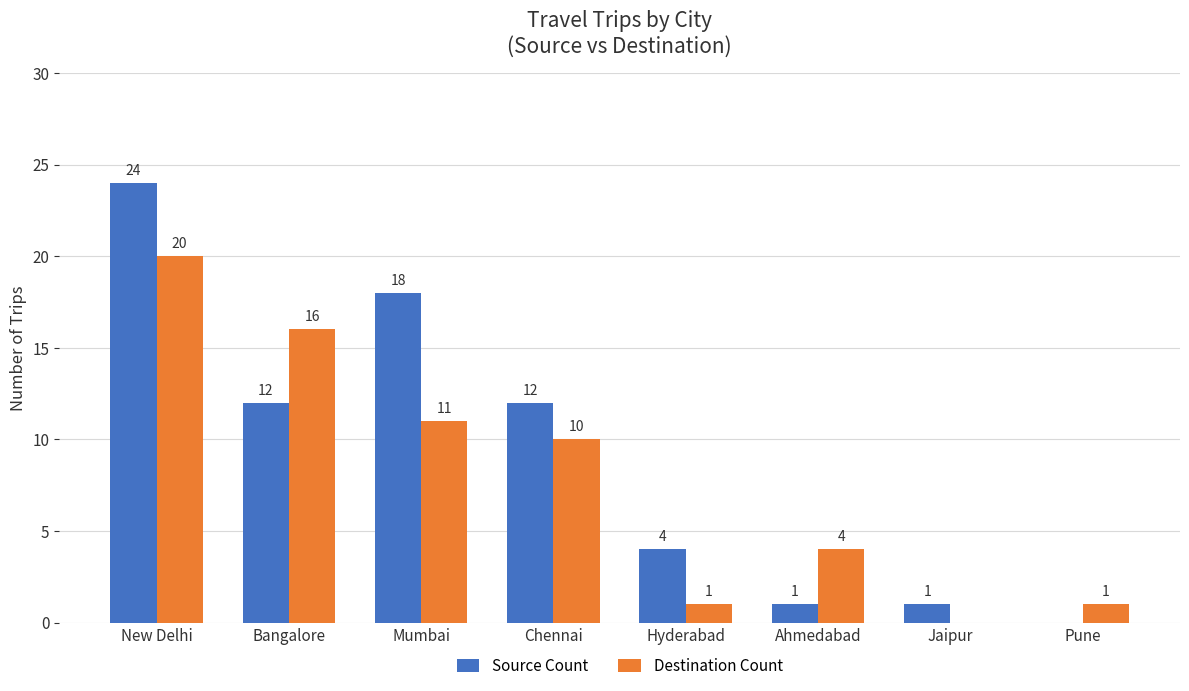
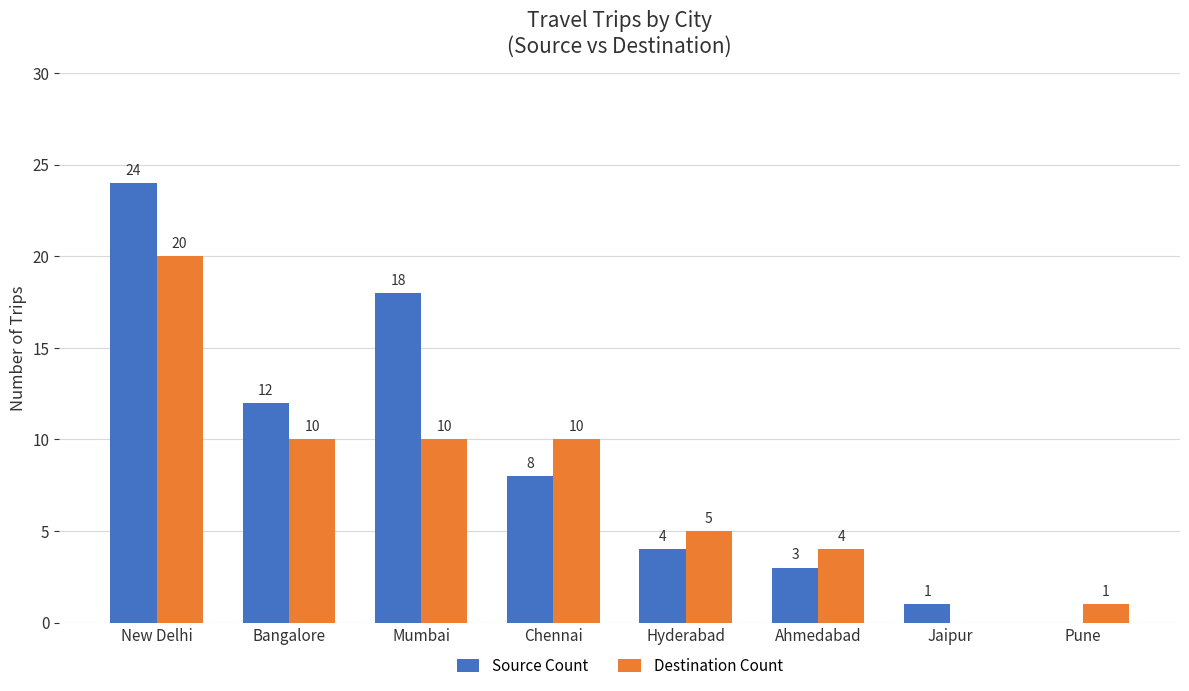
  {
    "Source Count": {
      "New Delhi": 24,
      "Bangalore": 12,
      "Mumbai": 18,
-     "Chennai": 12,
+     "Chennai": 8,
      "Hyderabad": 4,
-     "Ahmedabad": 1,
+     "Ahmedabad": 3,
      "Jaipur": 1
    },
    "Destination Count": {
      "New Delhi": 20,
-     "Bangalore": 16,
-     "Mumbai": 11,
+     "Bangalore": 10,
+     "Mumbai": 10,
      "Chennai": 10,
-     "Hyderabad": 1,
+     "Hyderabad": 5,
      "Ahmedabad": 4,
      "Pune": 1
    }
  }
